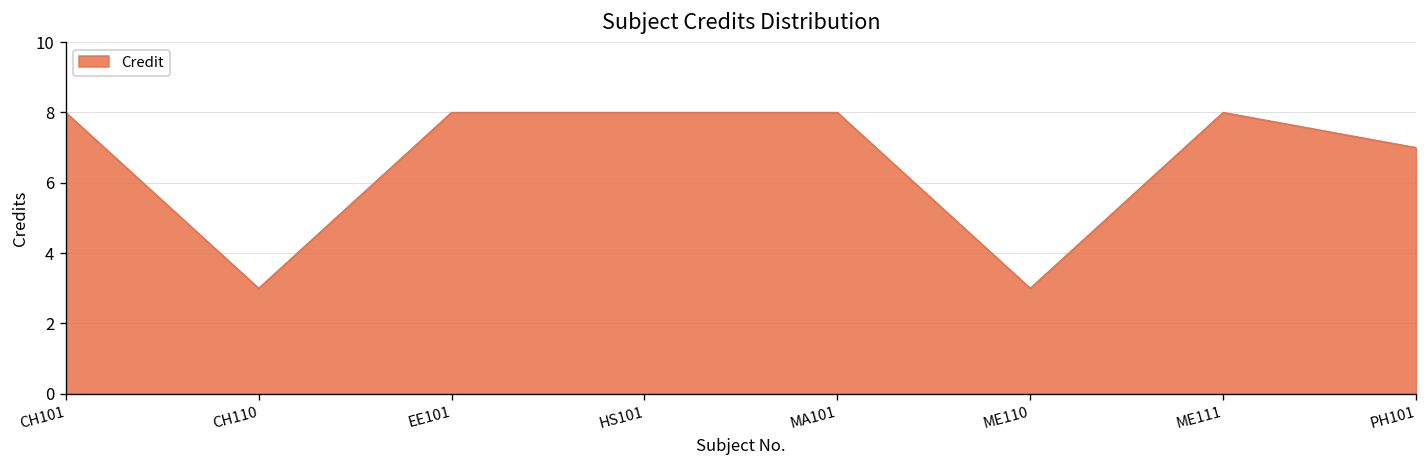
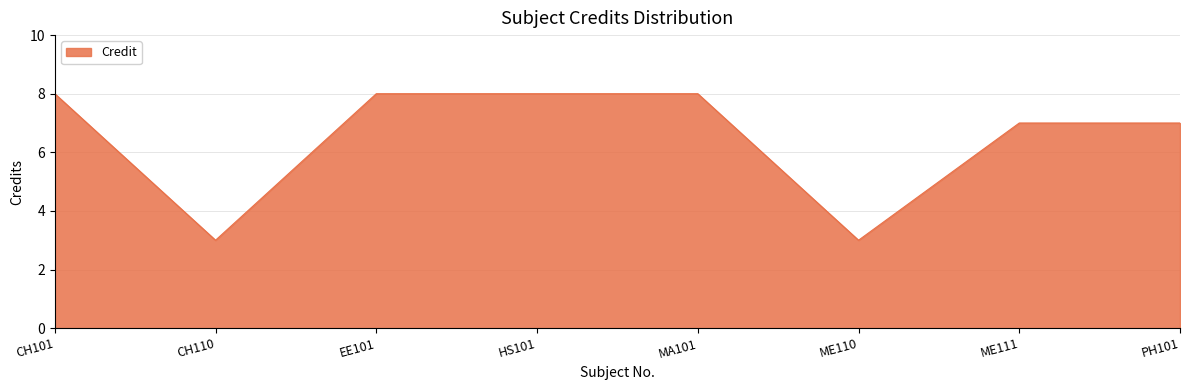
  {
    "CH101": 8,
    "CH110": 3,
    "EE101": 8,
    "HS101": 8,
    "MA101": 8,
    "ME110": 3,
-   "ME111": 8,
+   "ME111": 7,
    "PH101": 7
  }
